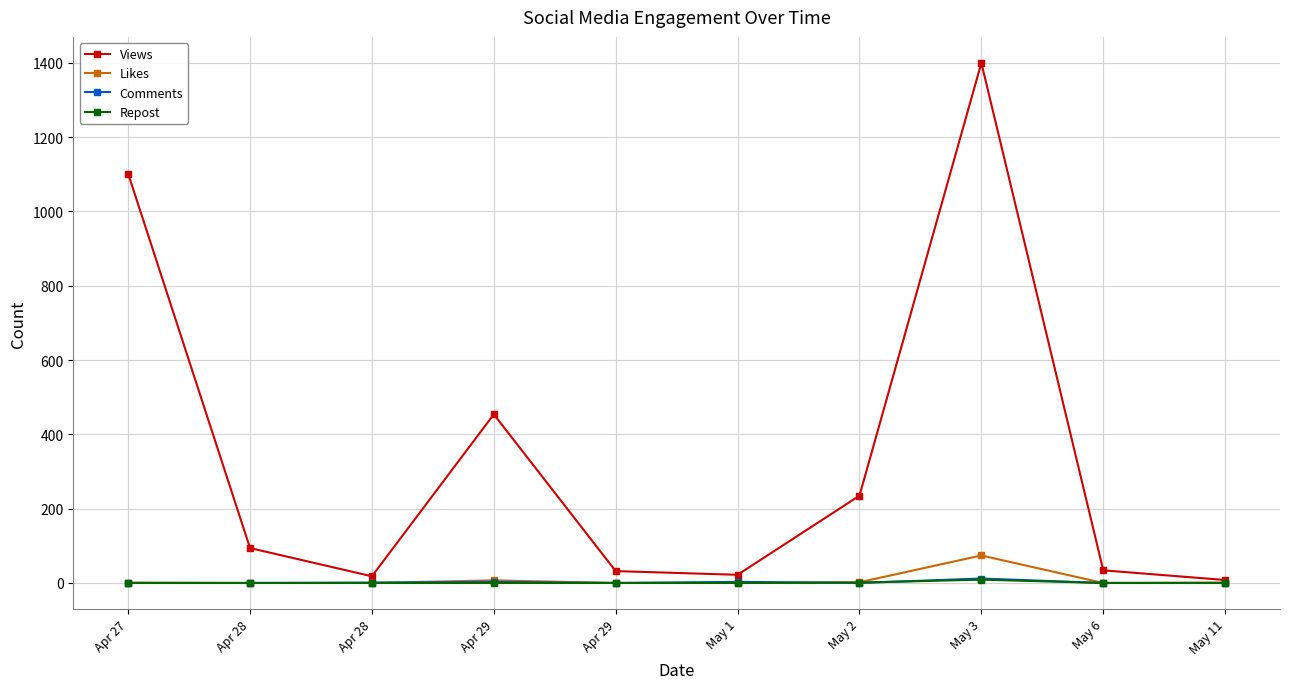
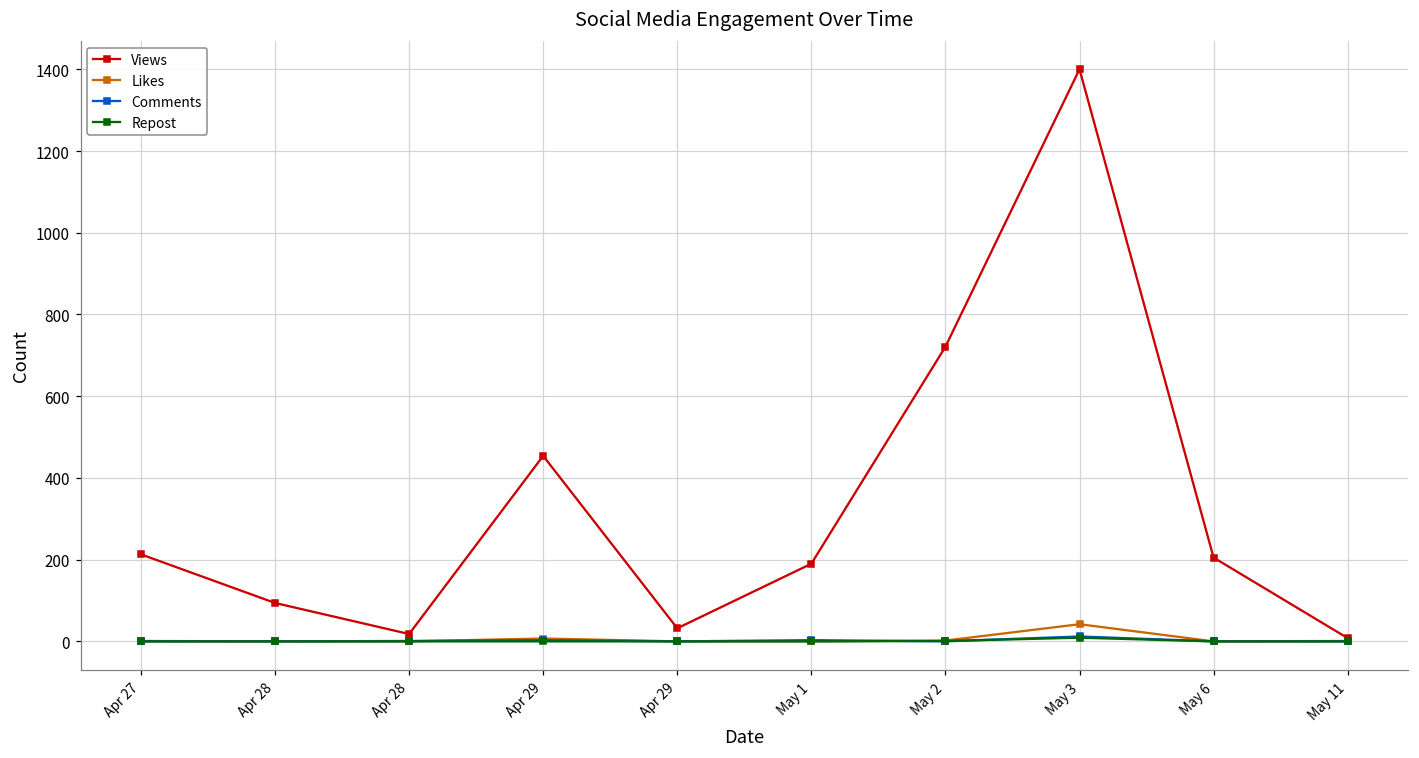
  {
    "Views": {
-     "Apr 27": 1100,
-     "May 1": 20,
-     "May 2": 240,
+     "Apr 27": 210,
+     "May 1": 190,
+     "May 2": 720,
      "May 3": 1400,
-     "May 6": 30,
+     "May 6": 210,
      "May 11": 10
    },
    "Likes": {
-     "May 3": 70
+     "May 3": 40
    }
  }
